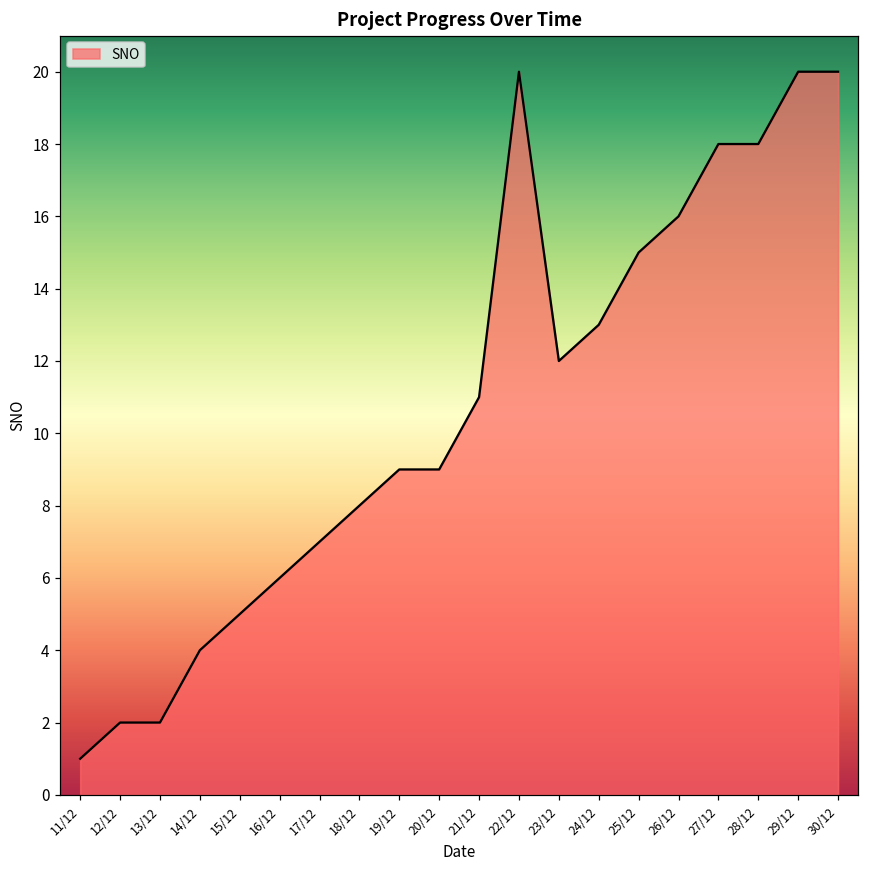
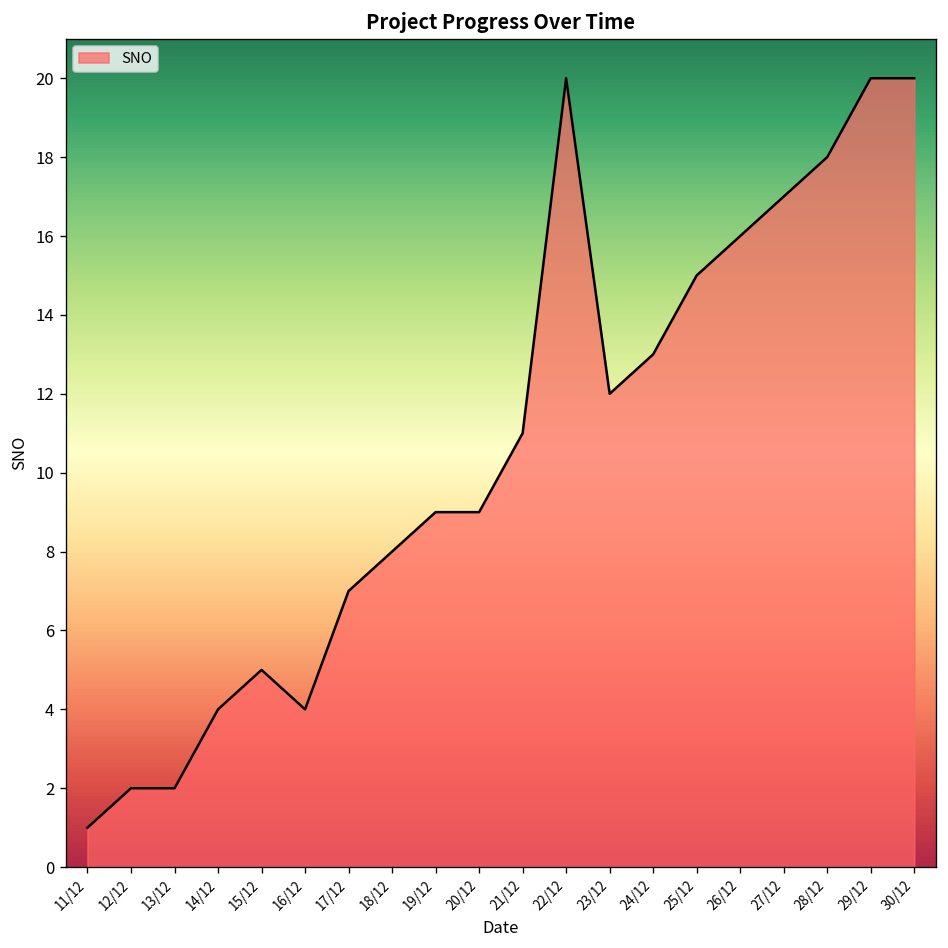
  {
    "11/12": 1,
    "12/12": 2,
    "13/12": 2,
    "14/12": 4,
    "15/12": 5,
-   "16/12": 6,
+   "16/12": 4,
    "17/12": 7,
    "18/12": 8,
    "19/12": 9,
    "20/12": 9,
    "21/12": 11,
    "22/12": 20,
    "23/12": 12,
    "24/12": 13,
    "25/12": 15,
    "26/12": 16,
-   "27/12": 18,
+   "27/12": 17,
    "28/12": 18,
    "29/12": 20,
    "30/12": 20
  }
